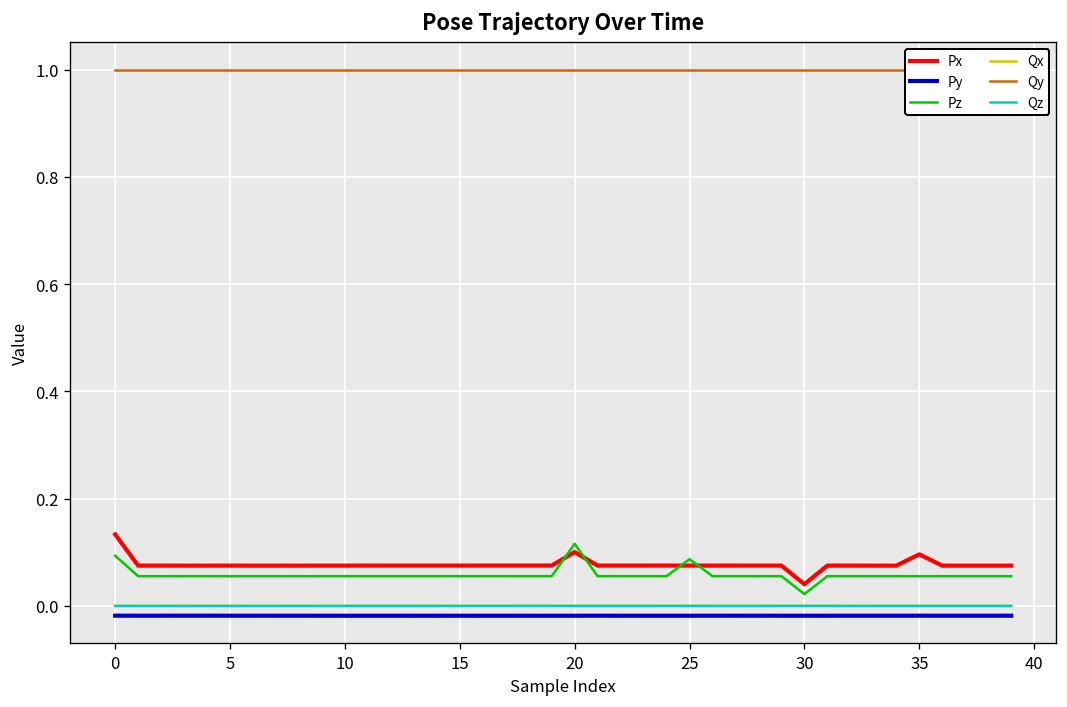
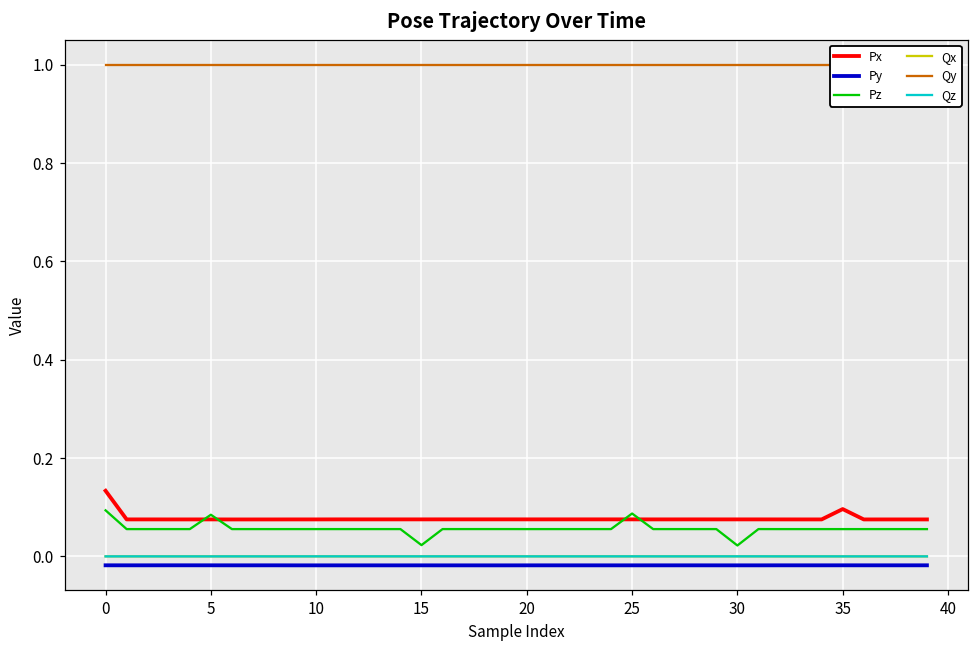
  {
    "Px": {
      "0": 0.13,
      "5": 0.08,
      "10": 0.08,
      "15": 0.08,
-     "20": 0.10,
+     "20": 0.08,
      "25": 0.08,
-     "30": 0.04,
+     "30": 0.08,
      "35": 0.10
    },
    "Py": {
      "0": -0.02,
      "5": -0.02,
      "10": -0.02,
      "15": -0.02,
      "20": -0.02,
      "25": -0.02,
      "30": -0.02,
      "35": -0.02
    },
    "Pz": {
      "0": 0.09,
-     "5": 0.06,
+     "5": 0.08,
      "10": 0.06,
-     "15": 0.06,
-     "20": 0.12,
+     "15": 0.02,
+     "20": 0.06,
      "25": 0.09,
      "30": 0.02,
      "35": 0.06
    },
    "Qz": {
      "0": 0.00,
      "5": 0.00,
      "10": 0.00,
      "15": 0.00,
      "20": 0.00,
      "25": 0.00,
      "30": 0.00,
      "35": 0.00
    },
    "Qy": {
      "0": 1.00,
      "5": 1.00,
      "10": 1.00,
      "15": 1.00,
      "20": 1.00,
      "25": 1.00,
      "30": 1.00
    }
  }
